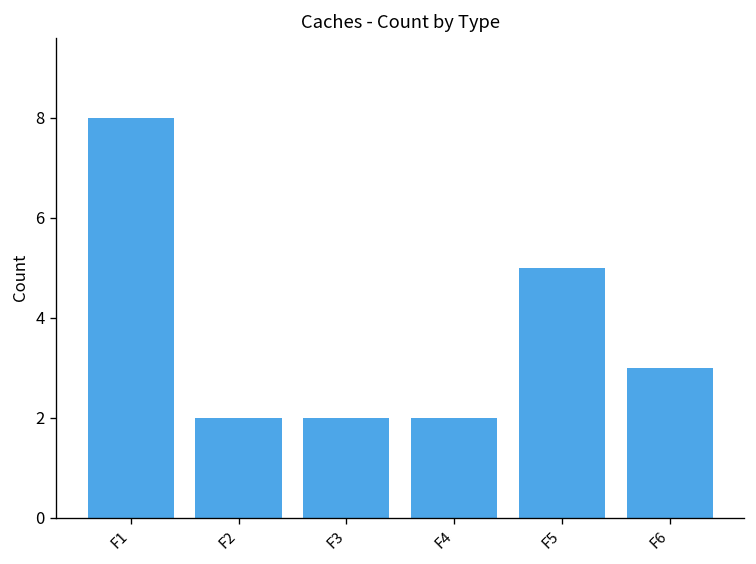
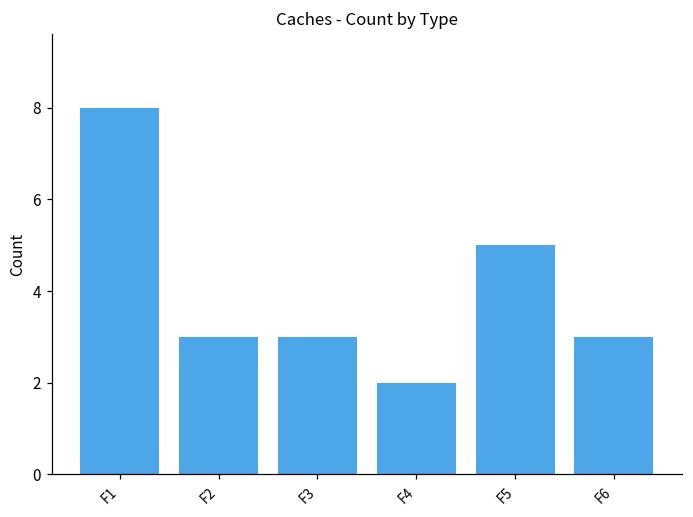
  {
    "F1": 8,
-   "F2": 2,
-   "F3": 2,
+   "F2": 3,
+   "F3": 3,
    "F4": 2,
    "F5": 5,
    "F6": 3
  }
